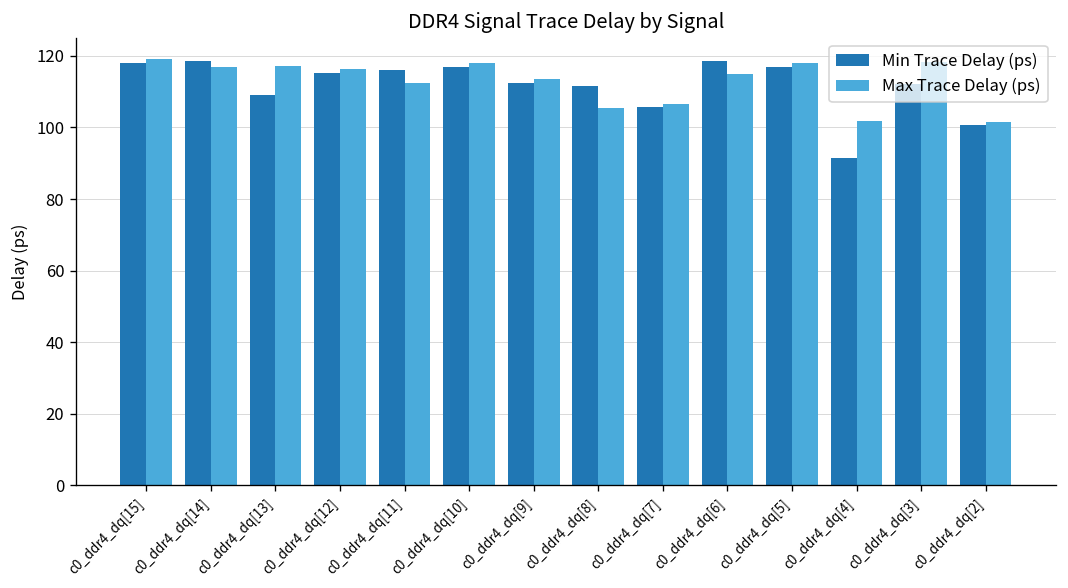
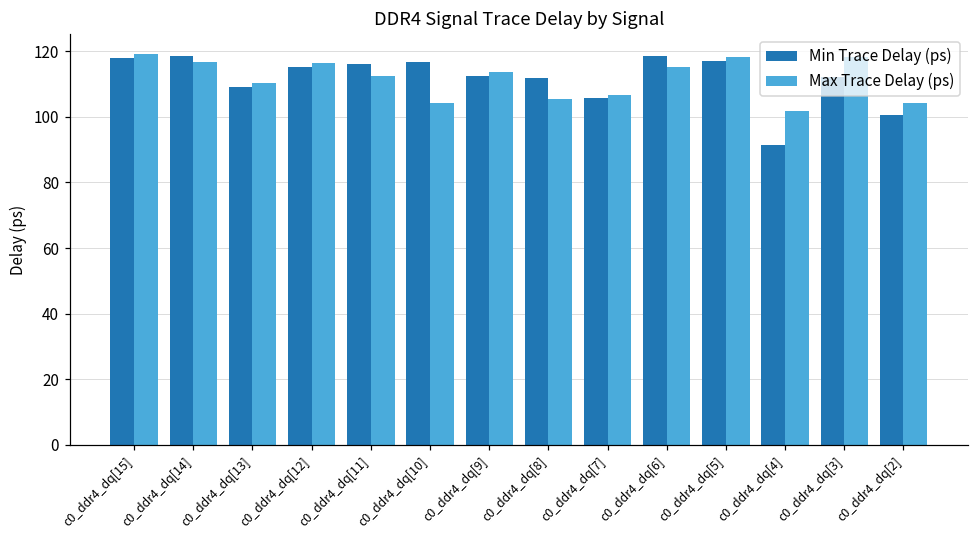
  {
    "Min Trace Delay (ps)": {
      "c0_ddr4_dq[15]": 118,
      "c0_ddr4_dq[14]": 119,
      "c0_ddr4_dq[13]": 109,
      "c0_ddr4_dq[12]": 115,
      "c0_ddr4_dq[11]": 116,
      "c0_ddr4_dq[10]": 117,
      "c0_ddr4_dq[9]": 113,
      "c0_ddr4_dq[8]": 112,
      "c0_ddr4_dq[7]": 106,
      "c0_ddr4_dq[6]": 119,
      "c0_ddr4_dq[5]": 117,
      "c0_ddr4_dq[4]": 91,
      "c0_ddr4_dq[2]": 101
    },
    "Max Trace Delay (ps)": {
      "c0_ddr4_dq[15]": 119,
      "c0_ddr4_dq[14]": 117,
-     "c0_ddr4_dq[13]": 117,
+     "c0_ddr4_dq[13]": 110,
      "c0_ddr4_dq[12]": 116,
      "c0_ddr4_dq[11]": 113,
-     "c0_ddr4_dq[10]": 118,
+     "c0_ddr4_dq[10]": 104,
      "c0_ddr4_dq[9]": 114,
      "c0_ddr4_dq[8]": 105,
      "c0_ddr4_dq[7]": 107,
      "c0_ddr4_dq[6]": 115,
      "c0_ddr4_dq[5]": 118,
      "c0_ddr4_dq[4]": 102,
-     "c0_ddr4_dq[2]": 102
+     "c0_ddr4_dq[2]": 104
    }
  }
